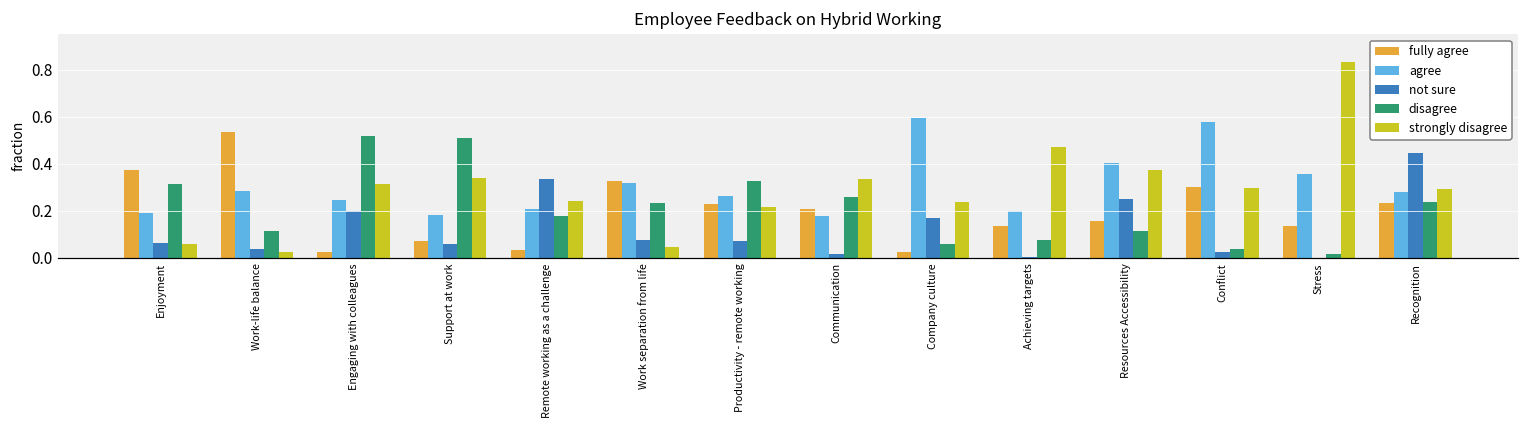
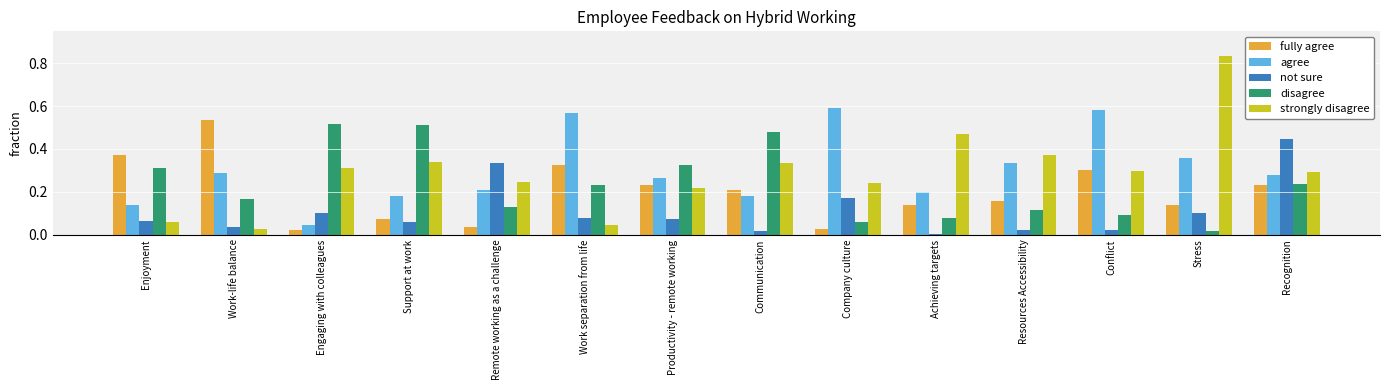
  {
    "agree": {
-     "Enjoyment": 0.19,
+     "Enjoyment": 0.14,
      "Work-life balance": 0.29,
-     "Engaging with colleagues": 0.25,
+     "Engaging with colleagues": 0.05,
      "Support at work": 0.18,
      "Remote working as a challenge": 0.21,
-     "Work separation from life": 0.32,
+     "Work separation from life": 0.57,
      "Productivity - remote working": 0.26,
      "Communication": 0.18,
      "Company culture": 0.59,
      "Achieving targets": 0.20,
-     "Resources Accessibility": 0.40,
+     "Resources Accessibility": 0.33,
      "Conflict": 0.58,
      "Stress": 0.36,
      "Recognition": 0.28
    },
    "not sure": {
      "Enjoyment": 0.06,
      "Work-life balance": 0.04,
-     "Engaging with colleagues": 0.2,
+     "Engaging with colleagues": 0.1,
      "Support at work": 0.06,
      "Remote working as a challenge": 0.34,
      "Work separation from life": 0.08,
      "Productivity - remote working": 0.07,
      "Communication": 0.02,
      "Company culture": 0.17,
-     "Resources Accessibility": 0.25,
+     "Resources Accessibility": 0.02,
      "Conflict": 0.02,
-     "Stress": 0.0,
+     "Stress": 0.1,
      "Recognition": 0.45
    },
    "disagree": {
      "Enjoyment": 0.31,
-     "Work-life balance": 0.11,
+     "Work-life balance": 0.17,
      "Engaging with colleagues": 0.52,
      "Support at work": 0.51,
-     "Remote working as a challenge": 0.18,
+     "Remote working as a challenge": 0.13,
      "Work separation from life": 0.23,
      "Productivity - remote working": 0.33,
-     "Communication": 0.26,
+     "Communication": 0.48,
      "Company culture": 0.06,
      "Achieving targets": 0.08,
      "Resources Accessibility": 0.12,
-     "Conflict": 0.04,
+     "Conflict": 0.09,
      "Stress": 0.02,
      "Recognition": 0.24
    }
  }
